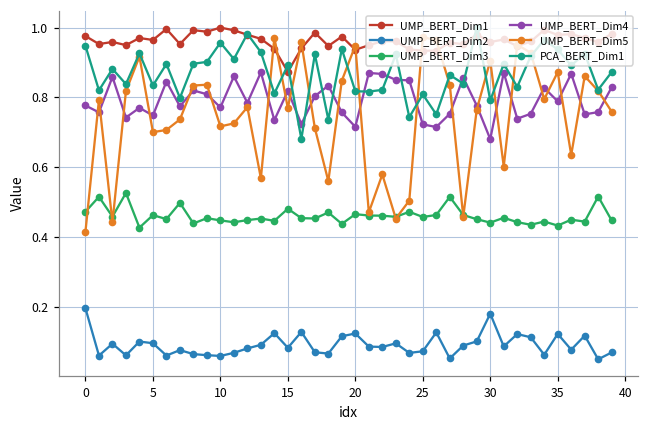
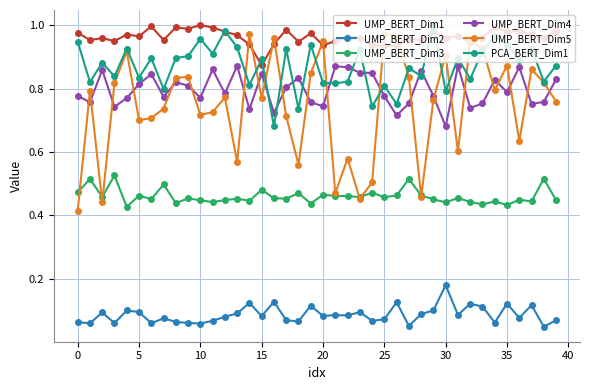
  {
    "UMP_BERT_Dim1": {
      "0": 0.98,
      "5": 0.96,
      "10": 1.00,
      "15": 0.87,
      "20": 0.94
    },
    "UMP_BERT_Dim2": {
-     "0": 0.20,
+     "0": 0.06,
      "5": 0.10,
      "10": 0.06,
      "15": 0.08,
-     "20": 0.12,
+     "20": 0.08,
      "25": 0.07,
      "30": 0.18,
      "35": 0.12
    },
    "UMP_BERT_Dim4": {
      "0": 0.78,
-     "5": 0.75,
+     "5": 0.81,
      "10": 0.77,
-     "15": 0.82,
-     "20": 0.72,
-     "25": 0.72,
+     "15": 0.85,
+     "20": 0.74,
+     "25": 0.78,
      "30": 0.68,
      "35": 0.79
    },
    "UMP_BERT_Dim5": {
      "0": 0.42,
      "5": 0.70,
      "10": 0.72,
      "15": 0.77,
      "20": 0.95,
      "35": 0.87
    }
  }
